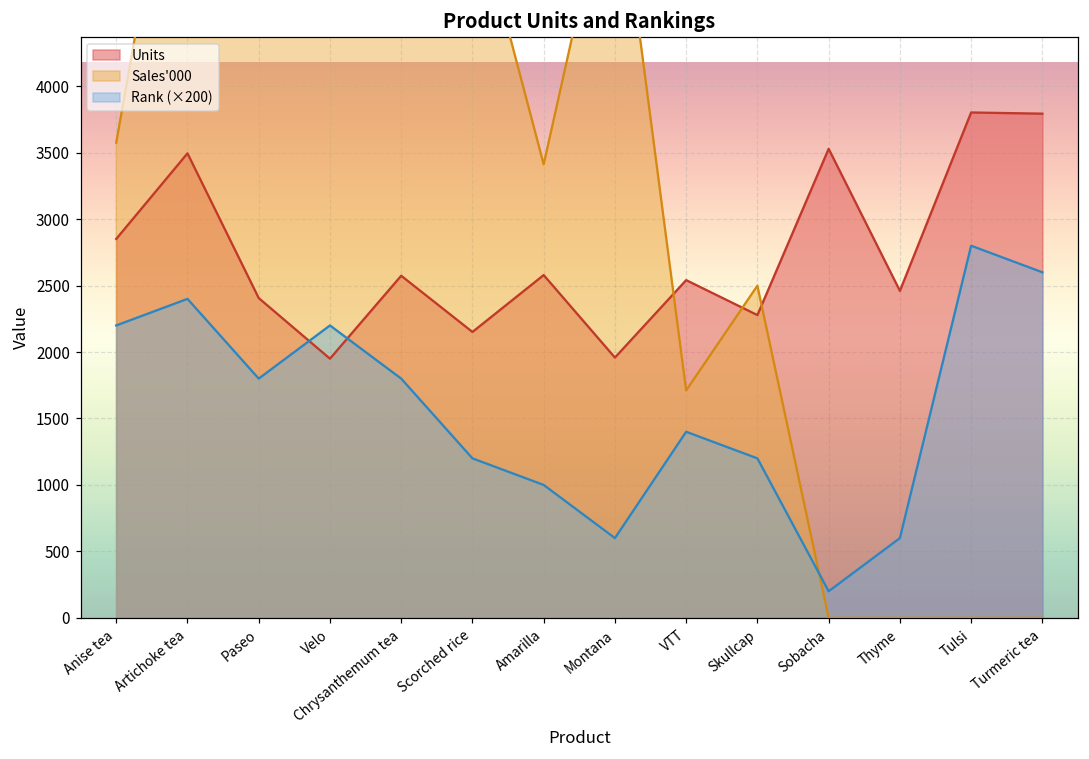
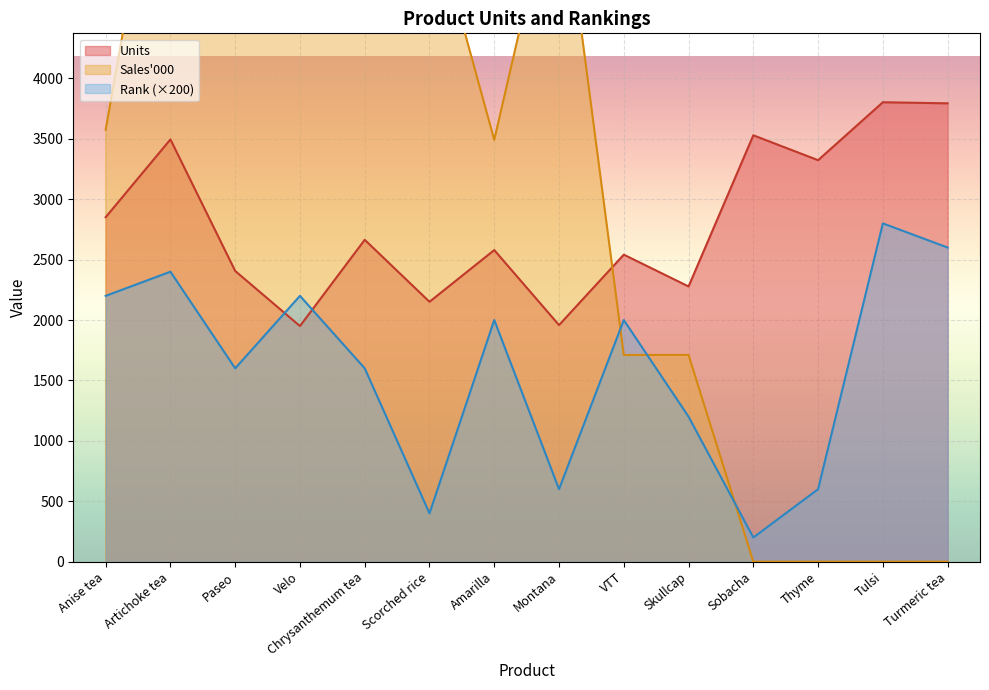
  {
    "Units": {
      "Anise tea": 2850,
      "Artichoke tea": 3500,
      "Paseo": 2410,
      "Velo": 1950,
-     "Chrysanthemum tea": 2570,
+     "Chrysanthemum tea": 2660,
      "Scorched rice": 2150,
      "Amarilla": 2580,
      "Montana": 1960,
      "VTT": 2540,
      "Skullcap": 2280,
      "Sobacha": 3530,
-     "Thyme": 2460,
+     "Thyme": 3320,
      "Tulsi": 3800,
      "Turmeric tea": 3790
    },
    "Sales'000": {
      "Anise tea": 3580,
-     "Amarilla": 3410,
+     "Amarilla": 3490,
      "VTT": 1710,
-     "Skullcap": 2500,
+     "Skullcap": 1710,
      "Sobacha": 0,
      "Thyme": 0,
      "Tulsi": 0,
      "Turmeric tea": 0
    },
    "Rank (×200)": {
      "Anise tea": 2200,
      "Artichoke tea": 2400,
-     "Paseo": 1800,
+     "Paseo": 1600,
      "Velo": 2200,
-     "Chrysanthemum tea": 1800,
-     "Scorched rice": 1200,
-     "Amarilla": 1000,
+     "Chrysanthemum tea": 1600,
+     "Scorched rice": 400,
+     "Amarilla": 2000,
      "Montana": 600,
-     "VTT": 1400,
+     "VTT": 2000,
      "Skullcap": 1200,
      "Sobacha": 200,
      "Thyme": 600,
      "Tulsi": 2800,
      "Turmeric tea": 2600
    }
  }
